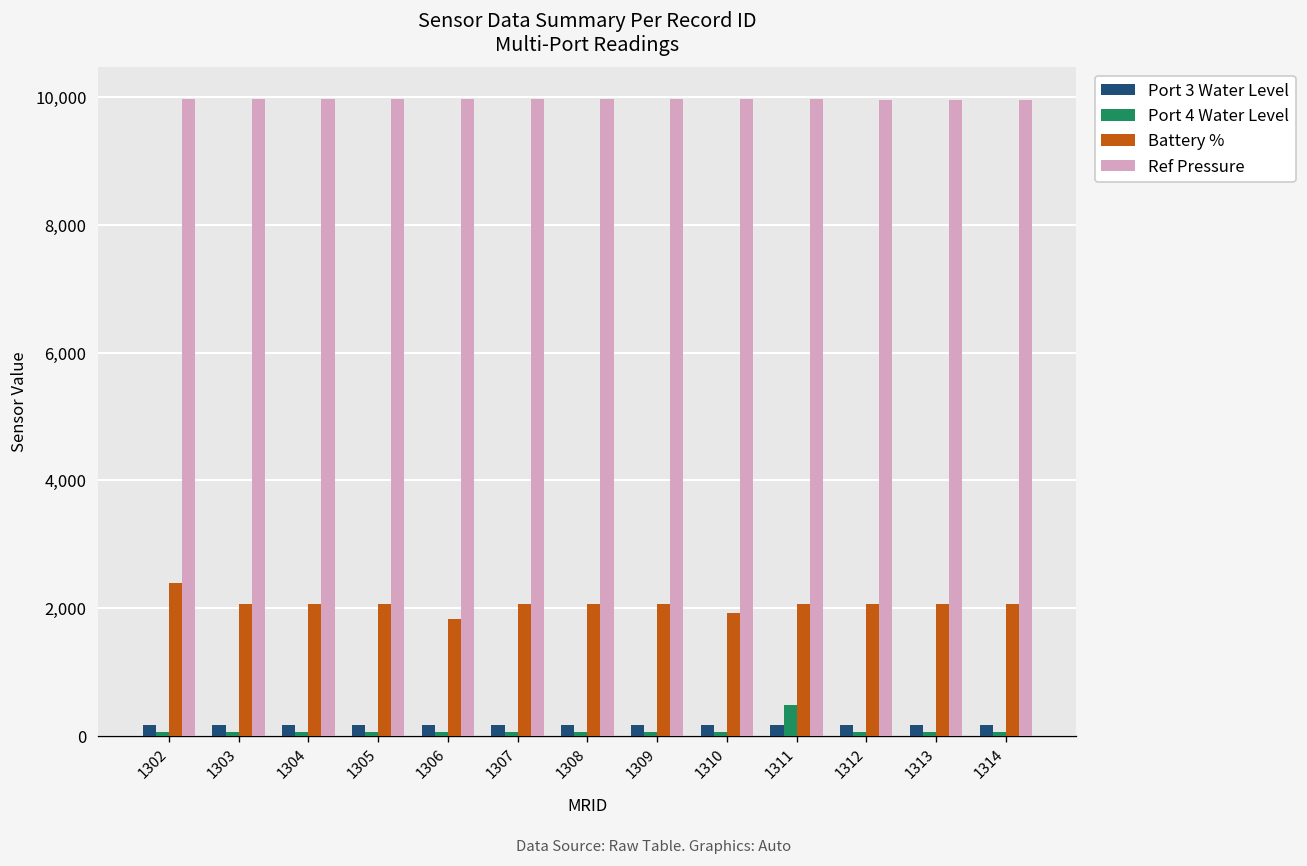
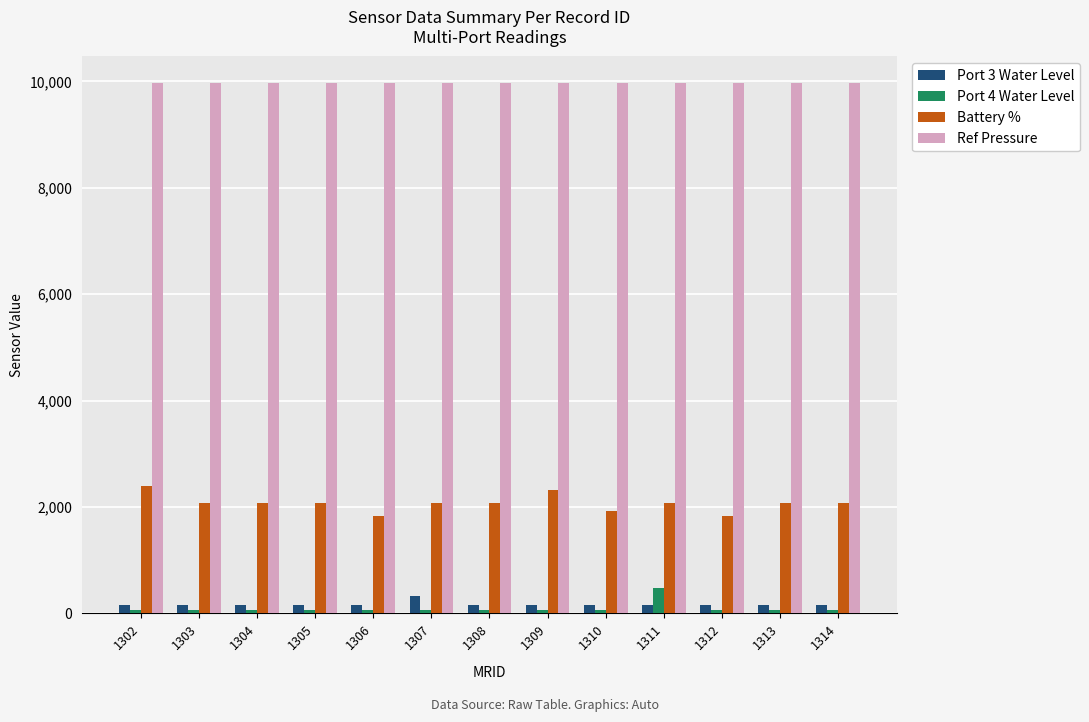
  {
    "Port 3 Water Level": {
      "1302": "200",
      "1303": "200",
      "1304": "200",
      "1305": "200",
      "1306": "200",
-     "1307": "200",
+     "1307": "300",
      "1308": "200",
      "1309": "200",
      "1310": "200",
      "1311": "200",
      "1312": "200",
      "1313": "200",
      "1314": "200"
    },
    "Port 4 Water Level": {
      "1302": "100",
      "1303": "100",
      "1304": "100",
      "1305": "100",
      "1306": "100",
      "1307": "100",
      "1308": "100",
      "1309": "100",
      "1310": "100",
      "1311": "500",
      "1312": "100",
      "1313": "100",
      "1314": "100"
    },
    "Battery %": {
      "1302": "2,400",
      "1303": "2,100",
      "1304": "2,100",
      "1305": "2,100",
      "1306": "1,800",
      "1307": "2,100",
      "1308": "2,100",
-     "1309": "2,100",
+     "1309": "2,300",
      "1310": "1,900",
      "1311": "2,100",
-     "1312": "2,100",
+     "1312": "1,800",
      "1313": "2,100",
      "1314": "2,100"
    },
    "Ref Pressure": {
      "1302": "10,000",
      "1303": "10,000",
      "1304": "10,000",
      "1305": "10,000",
      "1306": "10,000",
      "1307": "10,000",
      "1308": "10,000",
      "1309": "10,000",
      "1310": "10,000",
      "1311": "10,000",
      "1312": "10,000",
      "1313": "10,000",
      "1314": "10,000"
    }
  }
